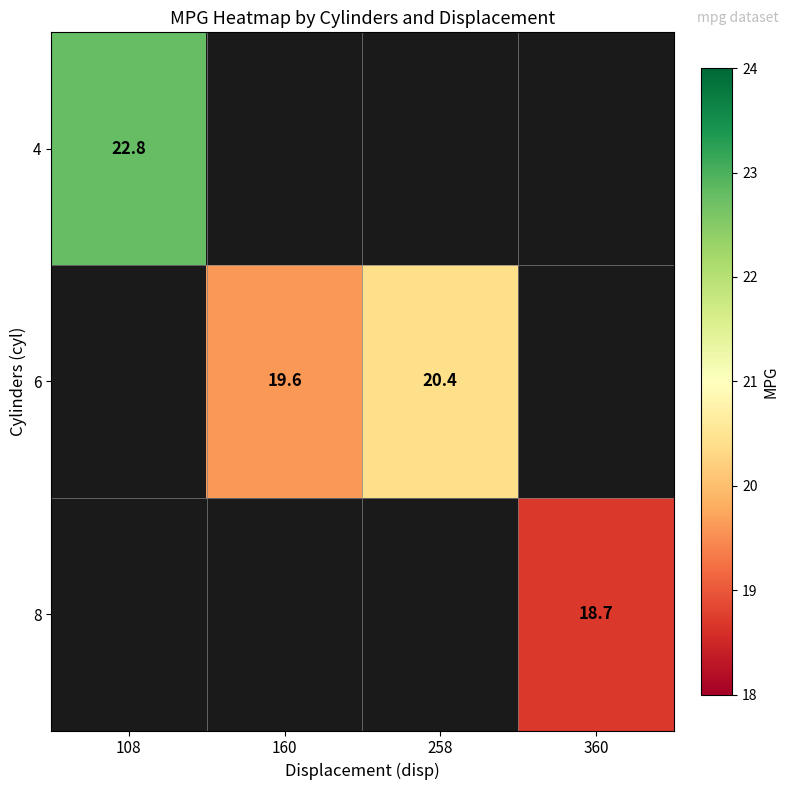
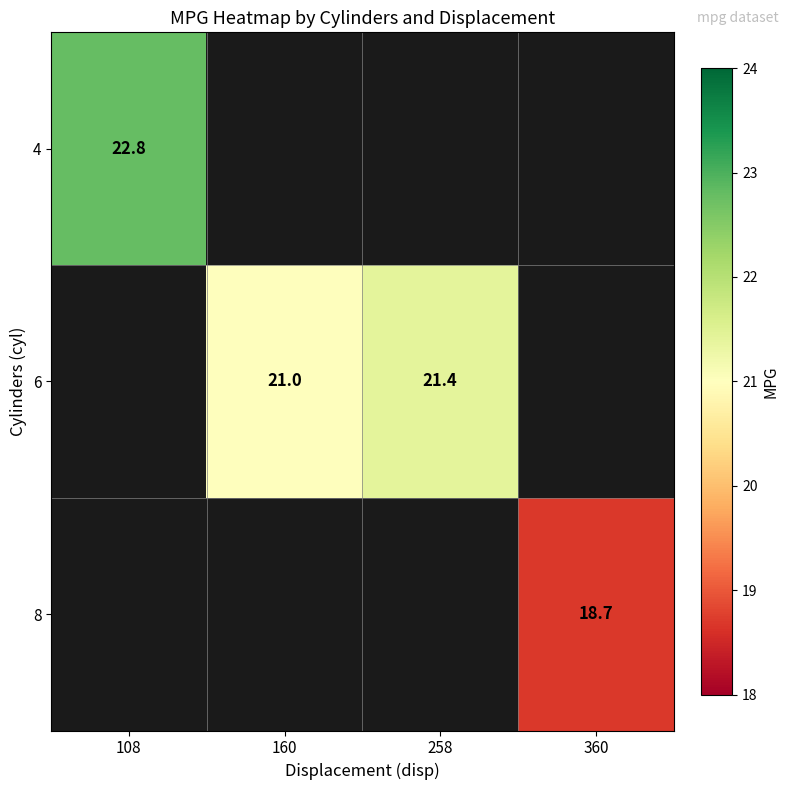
  {
    "4": {
      "108": 22.8
    },
    "6": {
-     "160": 19.6,
-     "258": 20.4
+     "160": 21.0,
+     "258": 21.4
    },
    "8": {
      "360": 18.7
    }
  }
